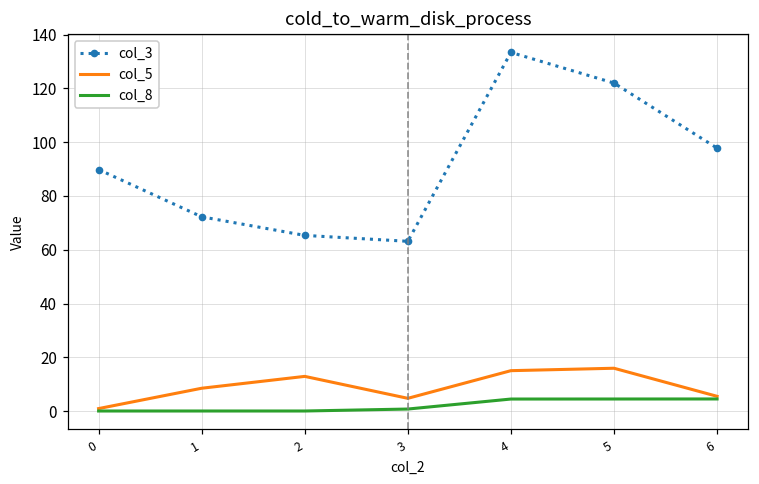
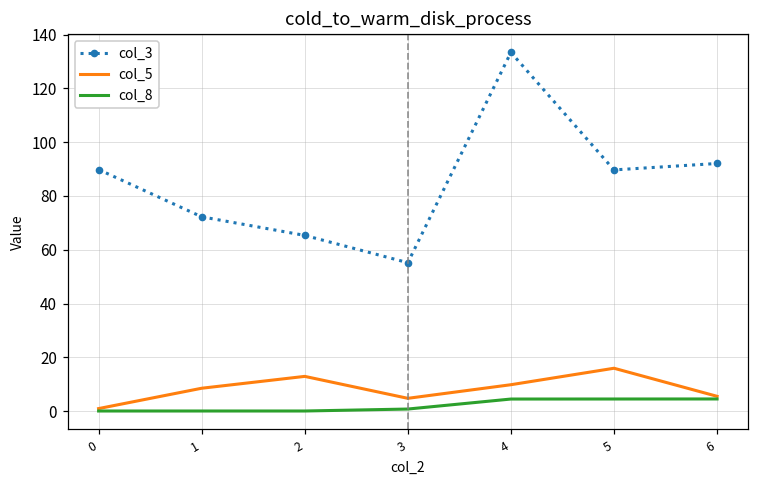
  {
    "col_3": {
      "0": 90,
      "1": 72,
      "2": 65,
-     "3": 63,
+     "3": 55,
      "4": 133,
-     "5": 122,
-     "6": 98
+     "5": 90,
+     "6": 92
    },
    "col_5": {
      "1": 9,
      "2": 13,
      "3": 5,
-     "4": 15,
+     "4": 10,
      "5": 16
    },
    "col_8": {
      "1": 0,
      "2": 0,
      "3": 1,
      "4": 4,
      "5": 4
    }
  }
